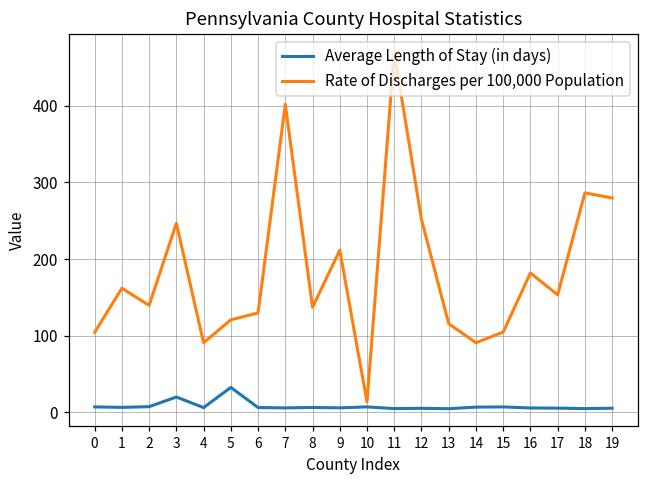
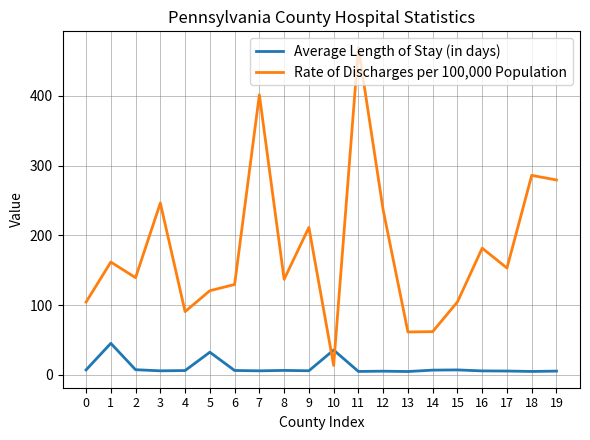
  {
    "Average Length of Stay (in days)": {
      "0": 10,
-     "1": 10,
+     "1": 50,
      "2": 10,
-     "3": 20,
+     "3": 10,
      "4": 10,
      "5": 30,
      "6": 10,
      "7": 10,
      "8": 10,
      "9": 10,
-     "10": 10,
+     "10": 40,
      "11": 10,
      "12": 10,
      "13": 0,
      "14": 10,
      "15": 10,
      "16": 10,
      "17": 10,
      "18": 10,
      "19": 10
    },
    "Rate of Discharges per 100,000 Population": {
      "0": 100,
      "1": 160,
      "2": 140,
      "3": 250,
      "4": 90,
      "5": 120,
      "6": 130,
      "7": 400,
      "8": 140,
      "9": 210,
      "10": 10,
-     "12": 250,
-     "13": 120,
-     "14": 90,
+     "12": 240,
+     "13": 60,
+     "14": 60,
      "15": 100,
      "16": 180,
      "17": 150,
      "18": 290,
      "19": 280
    }
  }
